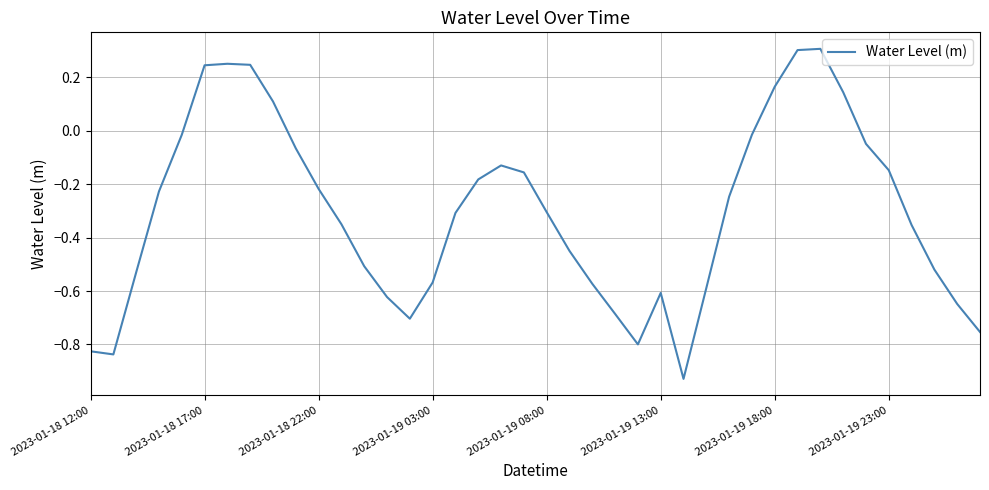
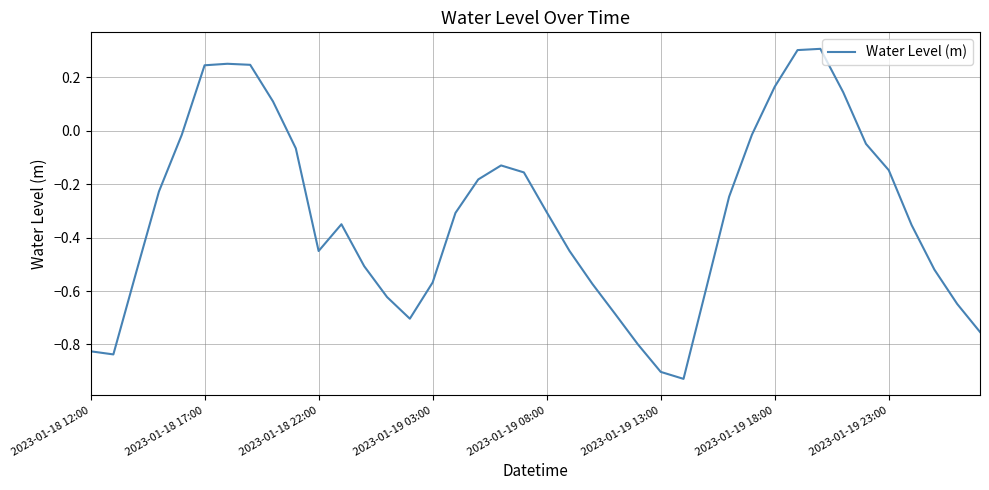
  {
    "2023-01-18 12:00": -0.83,
    "2023-01-18 17:00": 0.24,
-   "2023-01-18 22:00": -0.22,
+   "2023-01-18 22:00": -0.45,
    "2023-01-19 03:00": -0.57,
    "2023-01-19 08:00": -0.30,
-   "2023-01-19 13:00": -0.61,
+   "2023-01-19 13:00": -0.90,
    "2023-01-19 18:00": 0.16,
    "2023-01-19 23:00": -0.15
  }
